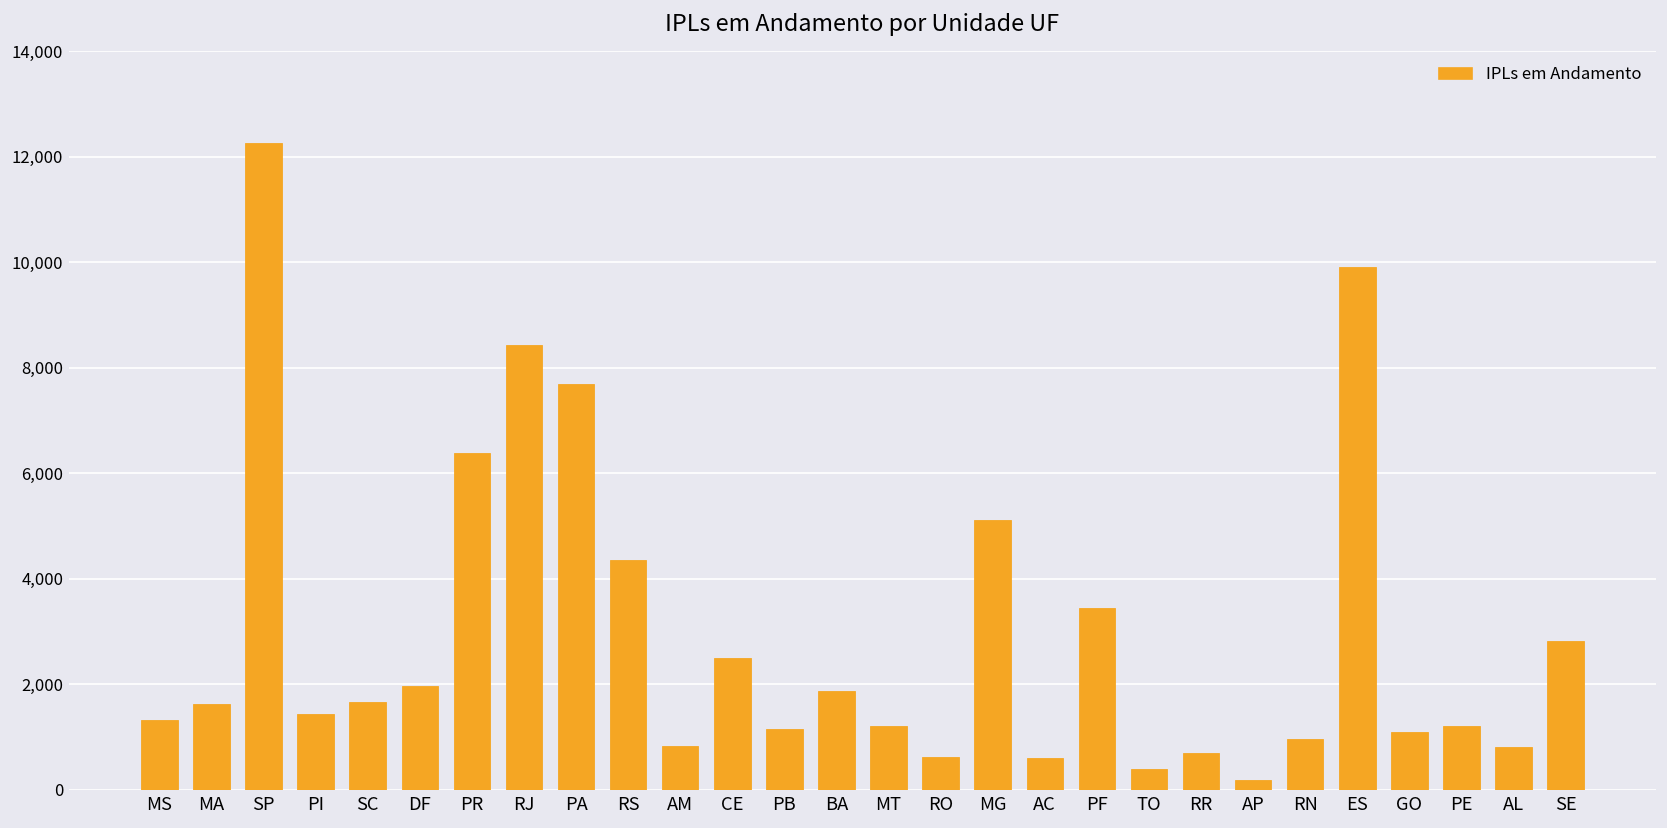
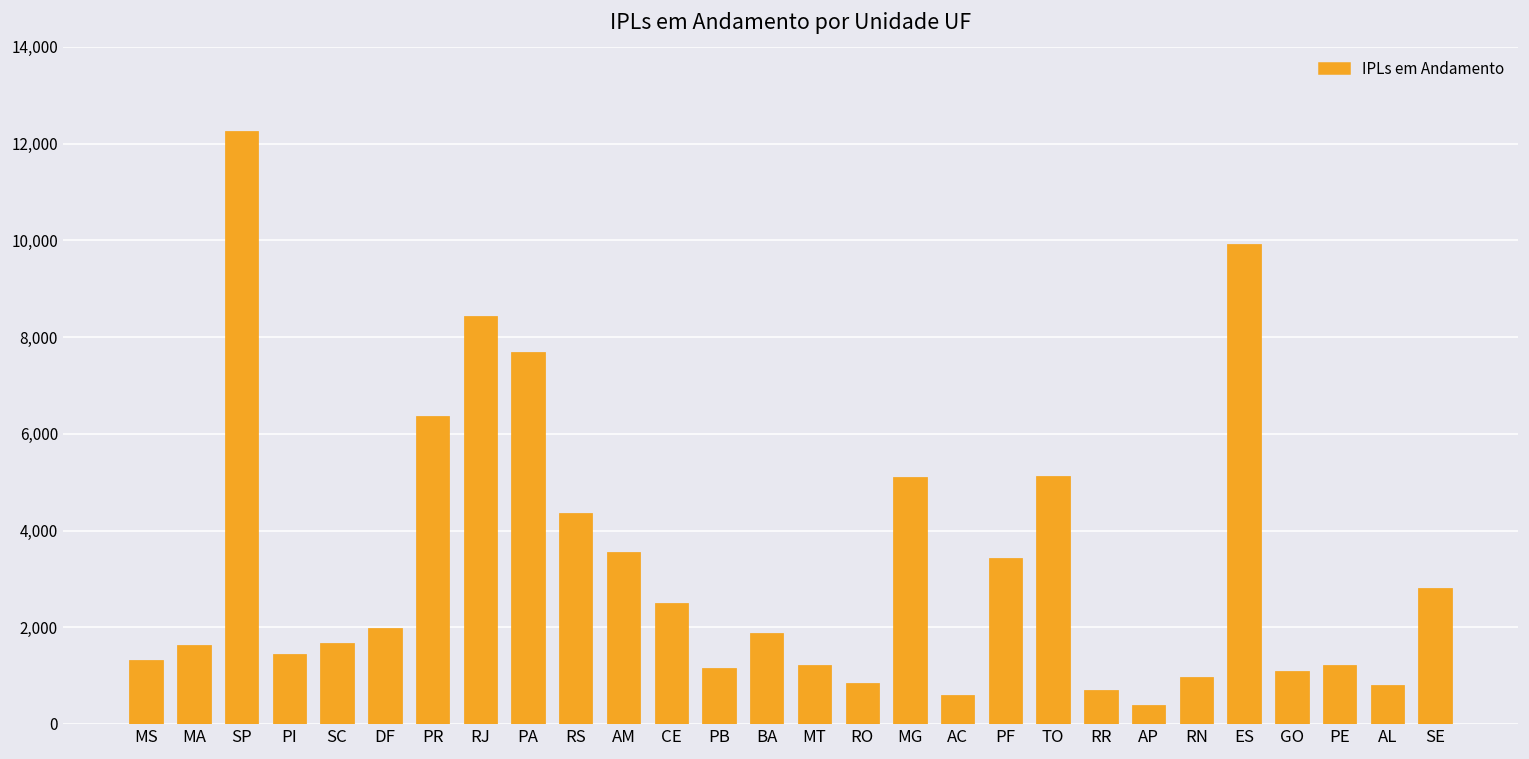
  {
    "MS": "1,300",
    "MA": "1,600",
    "SP": "12,300",
    "PI": "1,400",
    "SC": "1,700",
    "DF": "2,000",
    "PR": "6,400",
    "RJ": "8,400",
    "PA": "7,700",
    "RS": "4,400",
-   "AM": "800",
+   "AM": "3,600",
    "CE": "2,500",
    "PB": "1,200",
    "BA": "1,900",
    "MT": "1,200",
-   "RO": "600",
+   "RO": "800",
    "MG": "5,100",
    "AC": "600",
    "PF": "3,400",
-   "TO": "400",
+   "TO": "5,100",
    "RR": "700",
-   "AP": "200",
+   "AP": "400",
    "RN": "1,000",
    "ES": "9,900",
    "GO": "1,100",
    "PE": "1,200",
    "AL": "800",
    "SE": "2,800"
  }
